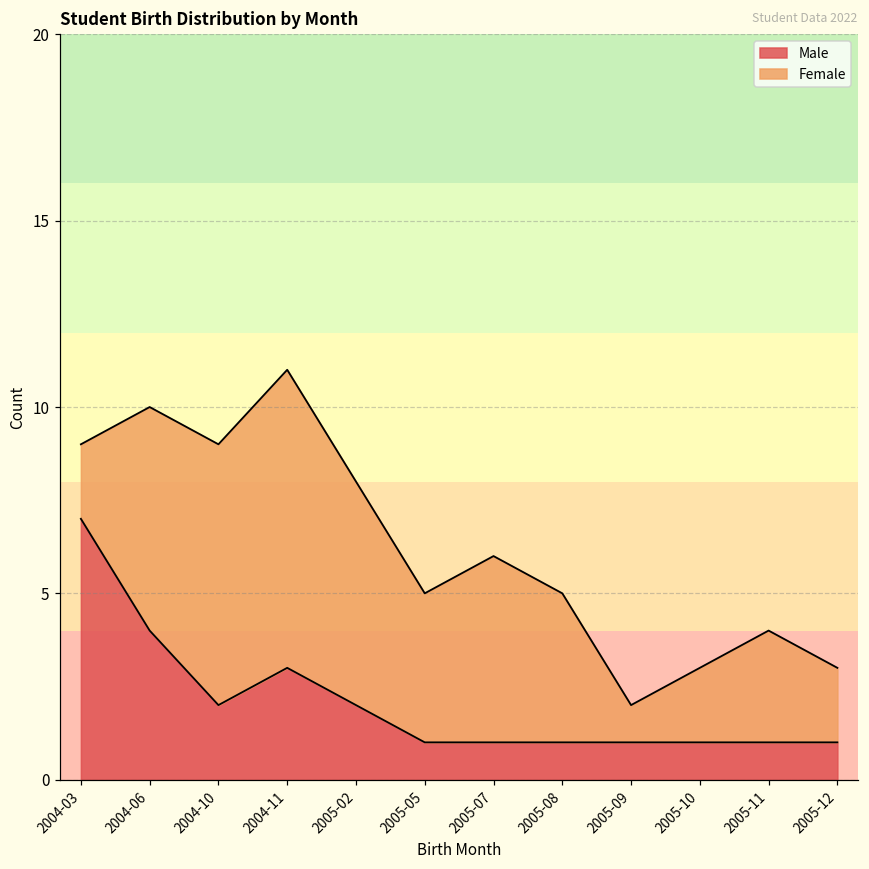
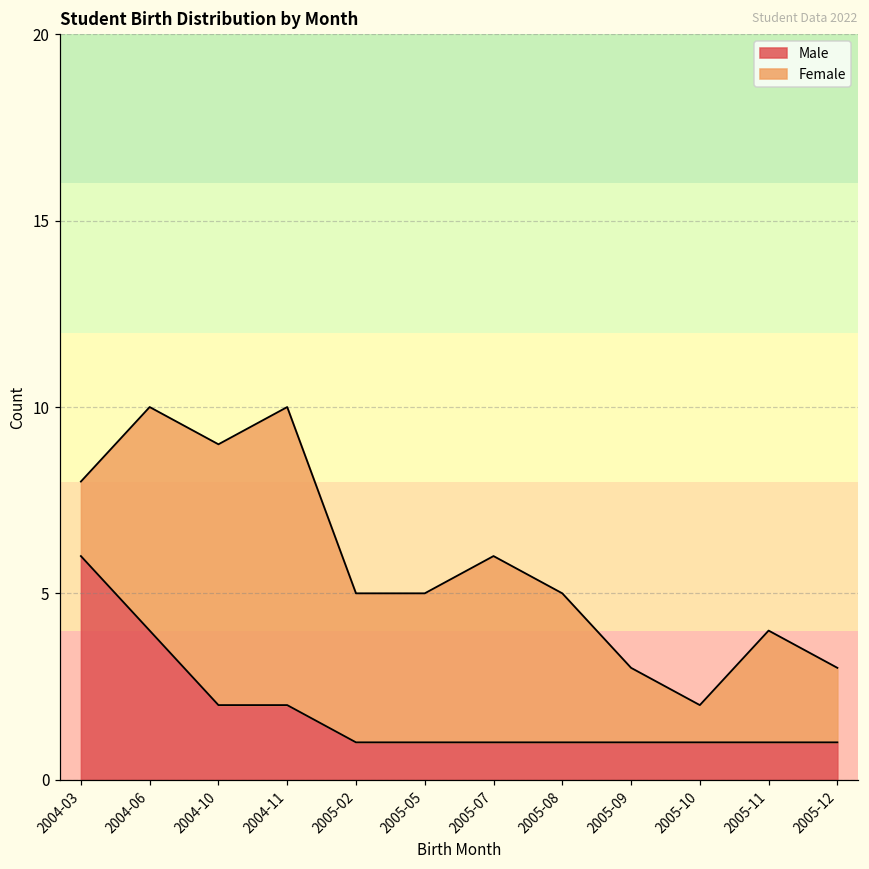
  {
    "Male": {
-     "2004-03": 7,
+     "2004-03": 6,
      "2004-06": 4,
      "2004-10": 2,
-     "2004-11": 3,
-     "2005-02": 2,
+     "2004-11": 2,
+     "2005-02": 1,
      "2005-05": 1,
      "2005-07": 1,
      "2005-08": 1,
      "2005-09": 1,
      "2005-10": 1,
      "2005-11": 1,
      "2005-12": 1
    },
    "Female": {
      "2004-03": 2,
      "2004-06": 6,
      "2004-10": 7,
      "2004-11": 8,
-     "2005-02": 6,
+     "2005-02": 4,
      "2005-05": 4,
      "2005-07": 5,
      "2005-08": 4,
-     "2005-09": 1,
-     "2005-10": 2,
+     "2005-09": 2,
+     "2005-10": 1,
      "2005-11": 3,
      "2005-12": 2
    }
  }
